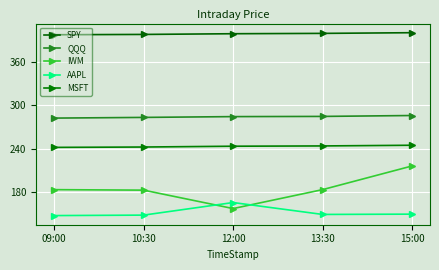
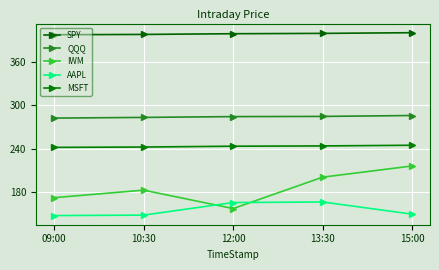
  {
    "IWM": {
-     "09:00": 180,
+     "09:00": 170,
      "10:30": 180,
      "12:00": 160,
-     "13:30": 180,
+     "13:30": 200,
      "15:00": 220
    },
    "AAPL": {
      "09:00": 150,
      "10:30": 150,
      "12:00": 170,
-     "13:30": 150,
+     "13:30": 170,
      "15:00": 150
    }
  }
